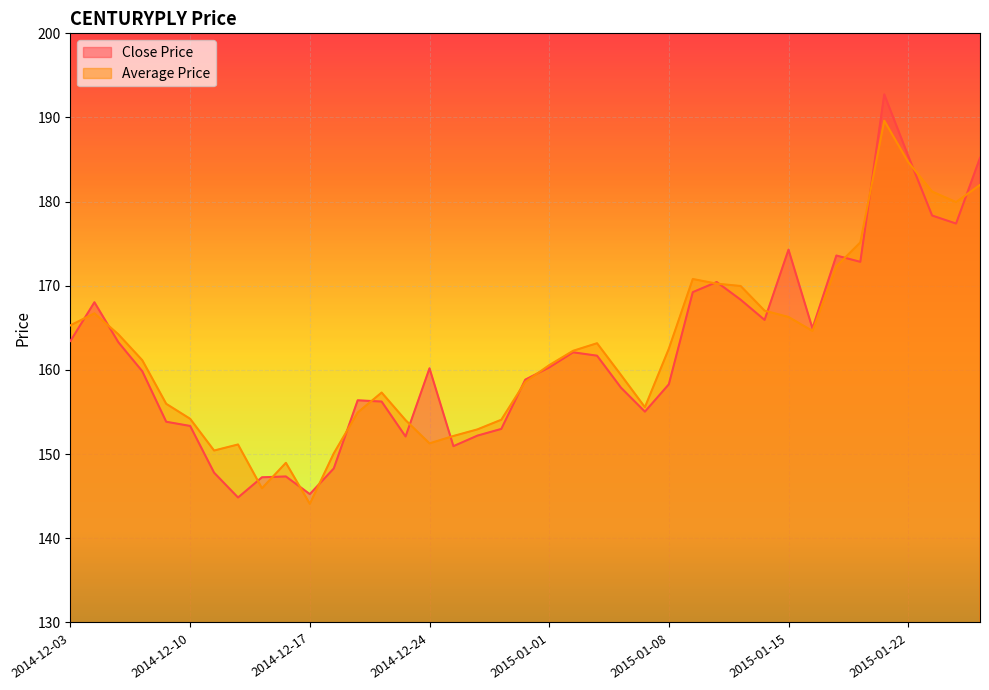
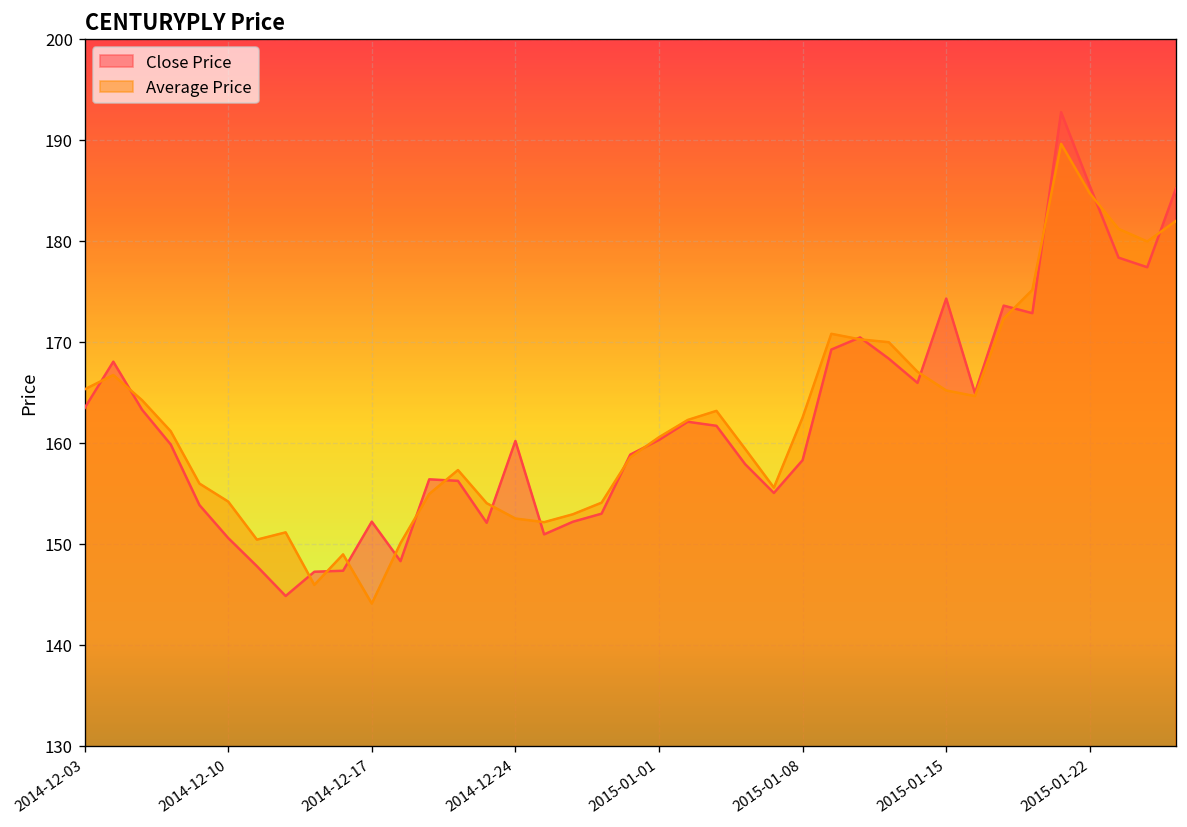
  {
    "Close Price": {
      "2014-12-03": 163,
-     "2014-12-10": 153,
-     "2014-12-17": 145,
+     "2014-12-10": 151,
+     "2014-12-17": 152,
      "2014-12-24": 160,
      "2015-01-08": 158,
      "2015-01-15": 174,
      "2015-01-22": 185
    },
    "Average Price": {
      "2014-12-03": 165,
      "2014-12-10": 154,
      "2014-12-17": 144,
-     "2014-12-24": 151,
+     "2014-12-24": 153,
      "2015-01-08": 163,
-     "2015-01-15": 166,
+     "2015-01-15": 165,
      "2015-01-22": 185
    }
  }
